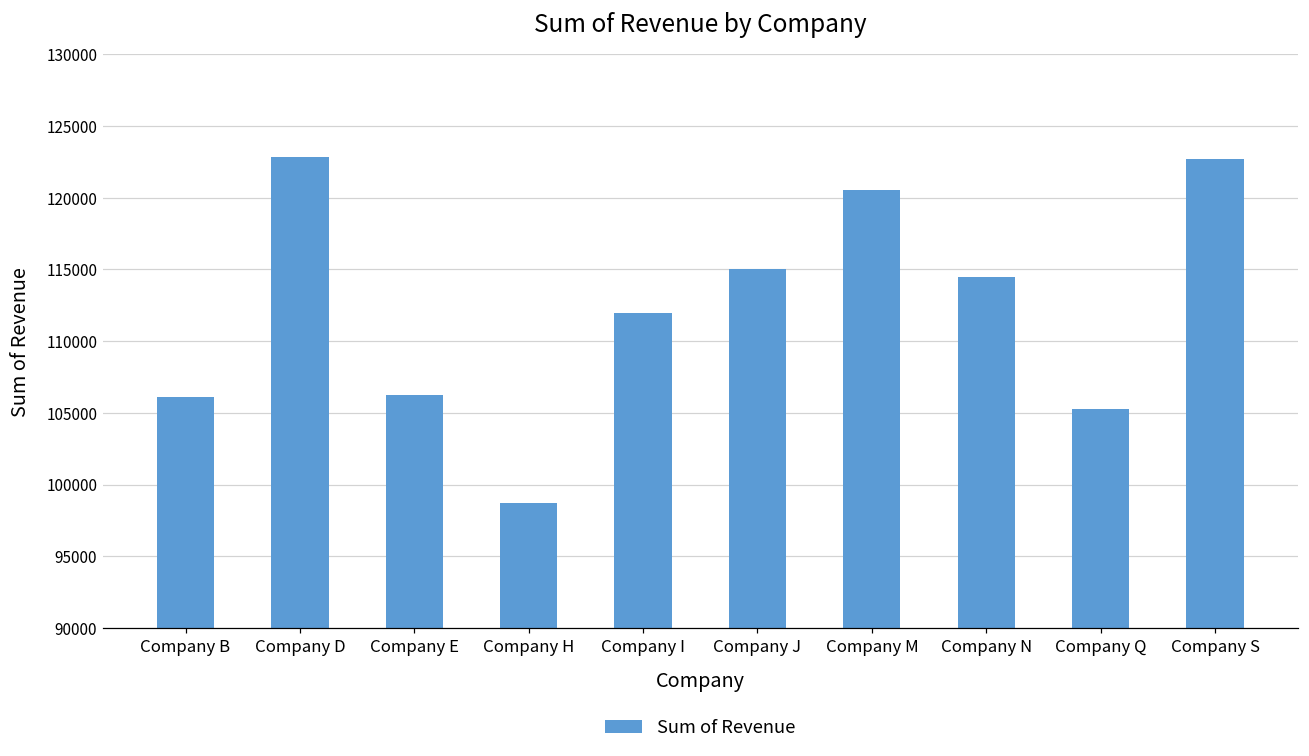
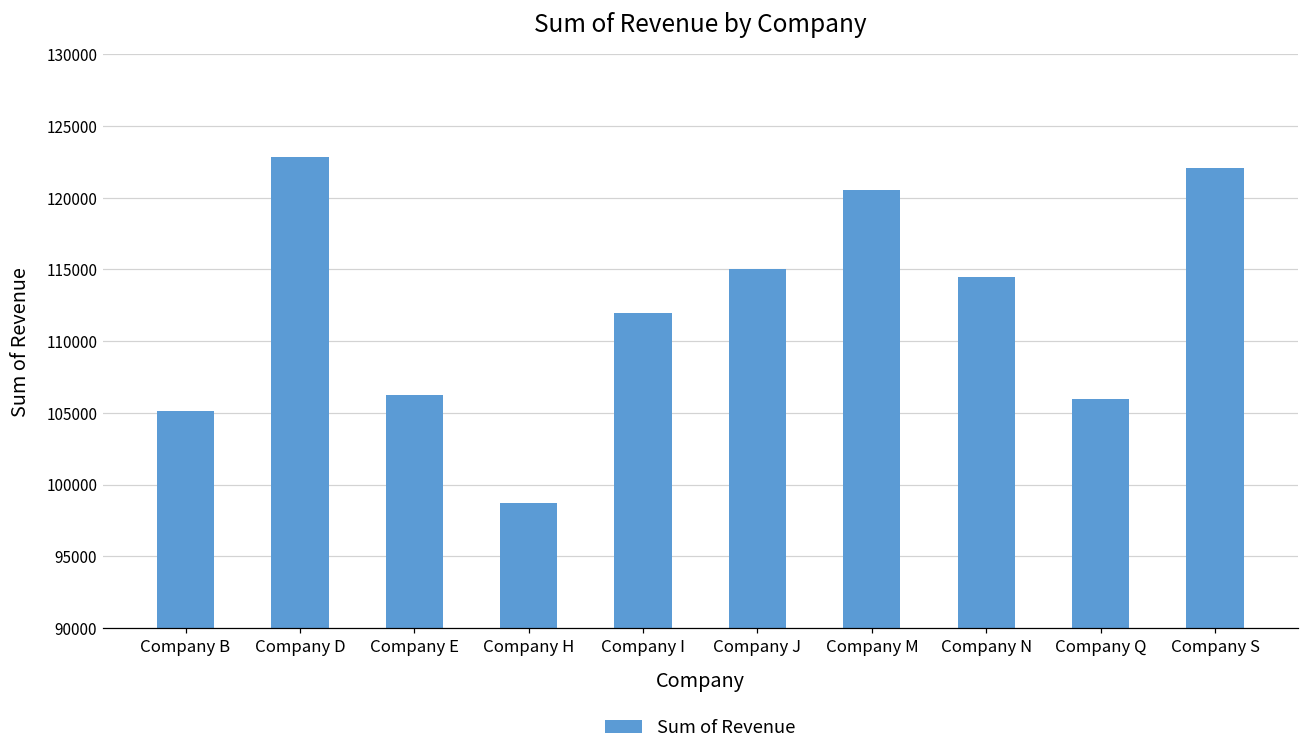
  {
-   "Company B": 106100,
+   "Company B": 105100,
    "Company D": 122800,
    "Company E": 106200,
    "Company H": 98700,
    "Company I": 112000,
    "Company J": 115000,
    "Company M": 120500,
    "Company N": 114400,
-   "Company Q": 105300,
-   "Company S": 122700
+   "Company Q": 105900,
+   "Company S": 122100
  }
